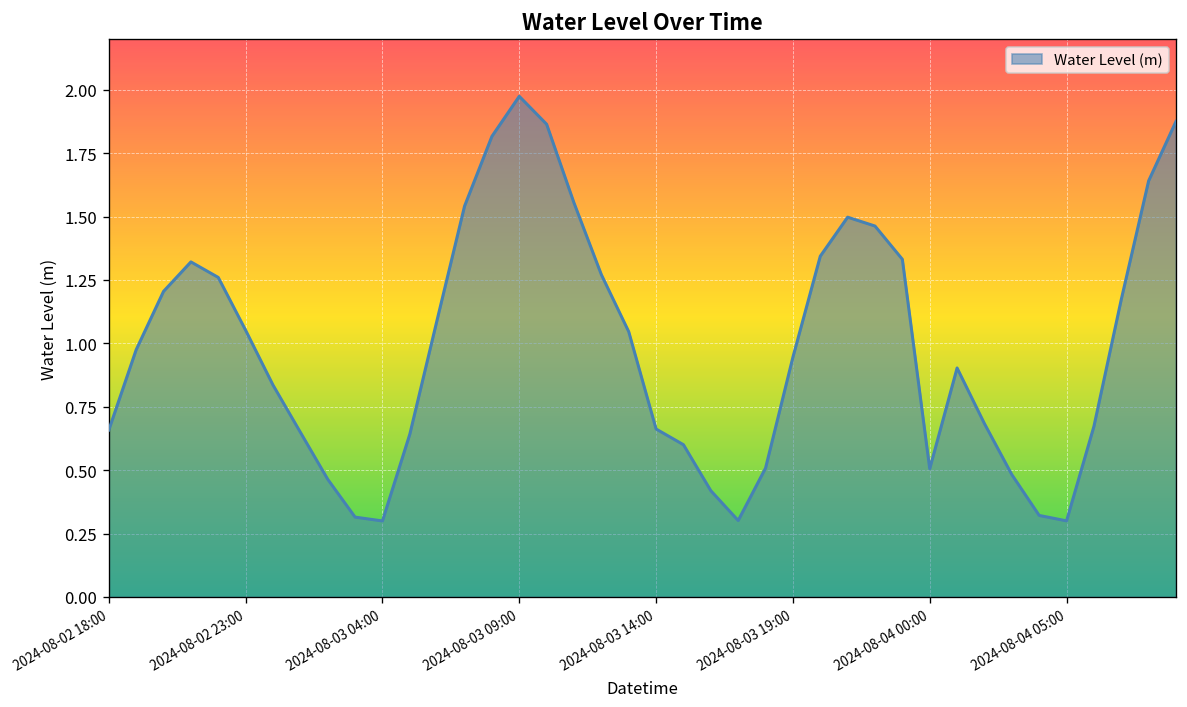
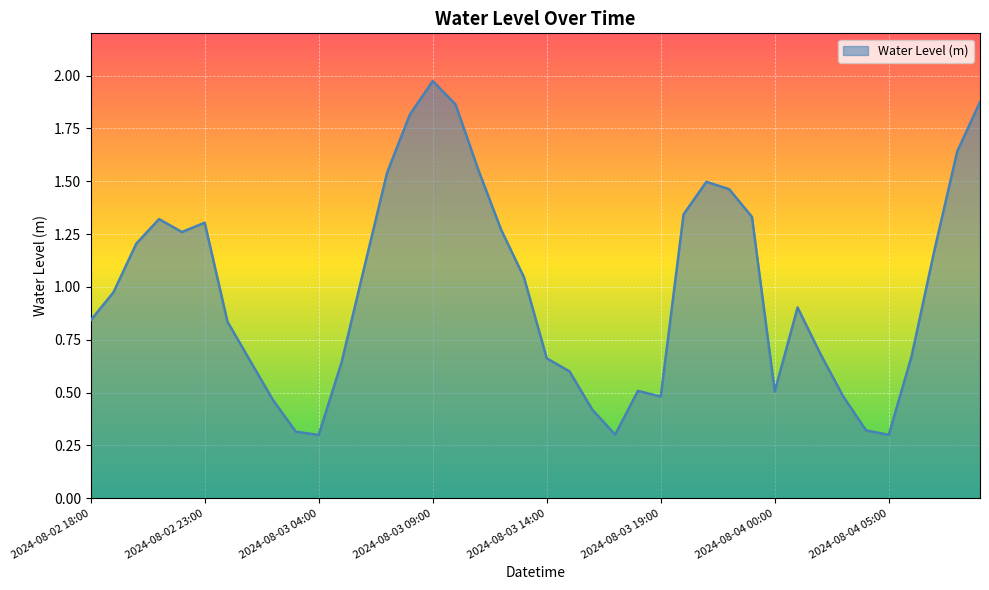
  {
-   "2024-08-02 18:00": 0.66,
-   "2024-08-02 23:00": 1.05,
+   "2024-08-02 18:00": 0.84,
+   "2024-08-02 23:00": 1.30,
    "2024-08-03 04:00": 0.30,
    "2024-08-03 09:00": 1.97,
    "2024-08-03 14:00": 0.66,
-   "2024-08-03 19:00": 0.95,
+   "2024-08-03 19:00": 0.48,
    "2024-08-04 00:00": 0.51,
    "2024-08-04 05:00": 0.30
  }
